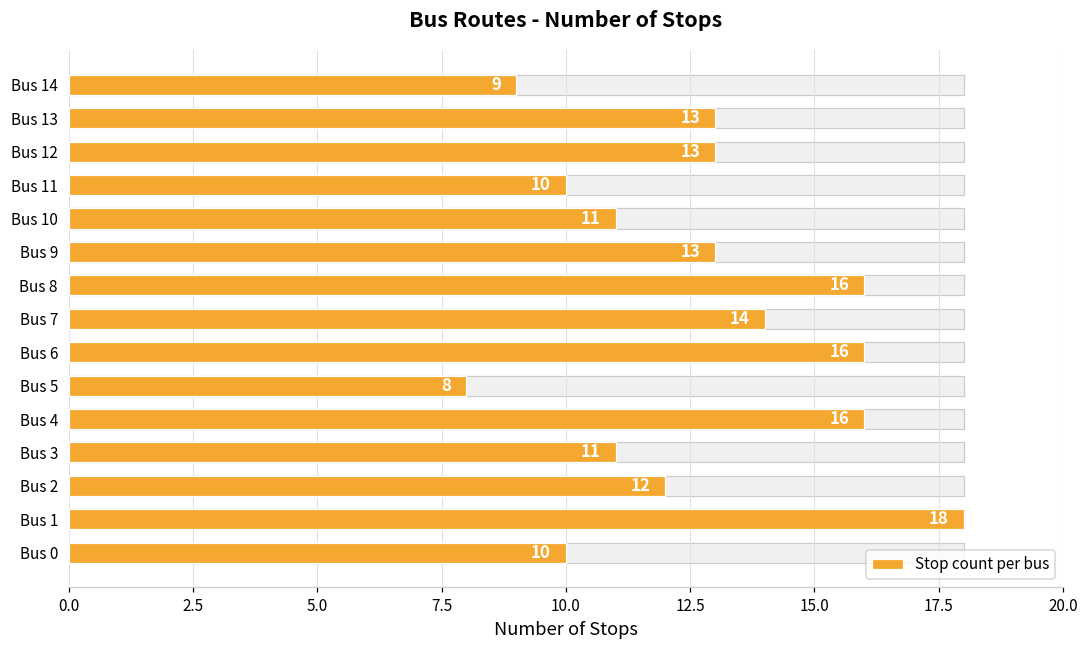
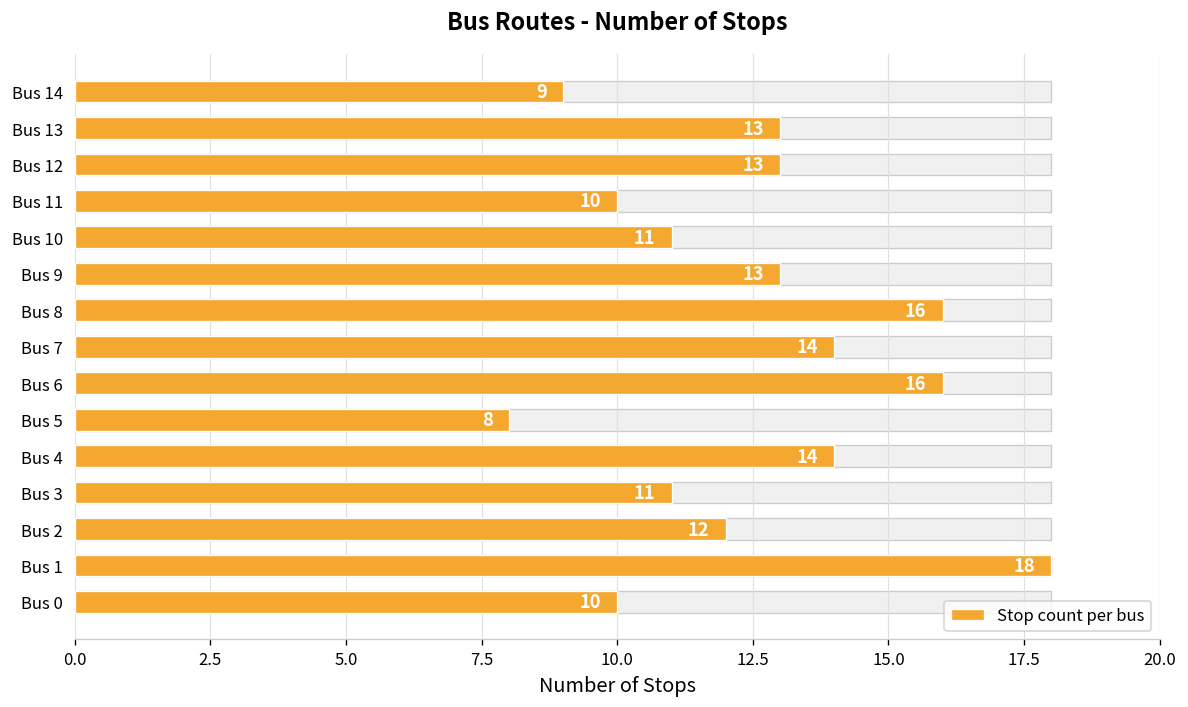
  {
    "Stop count per bus": {
-     "Bus 4": 16,
+     "Bus 4": 14,
      "Bus 1": 18
    }
  }
